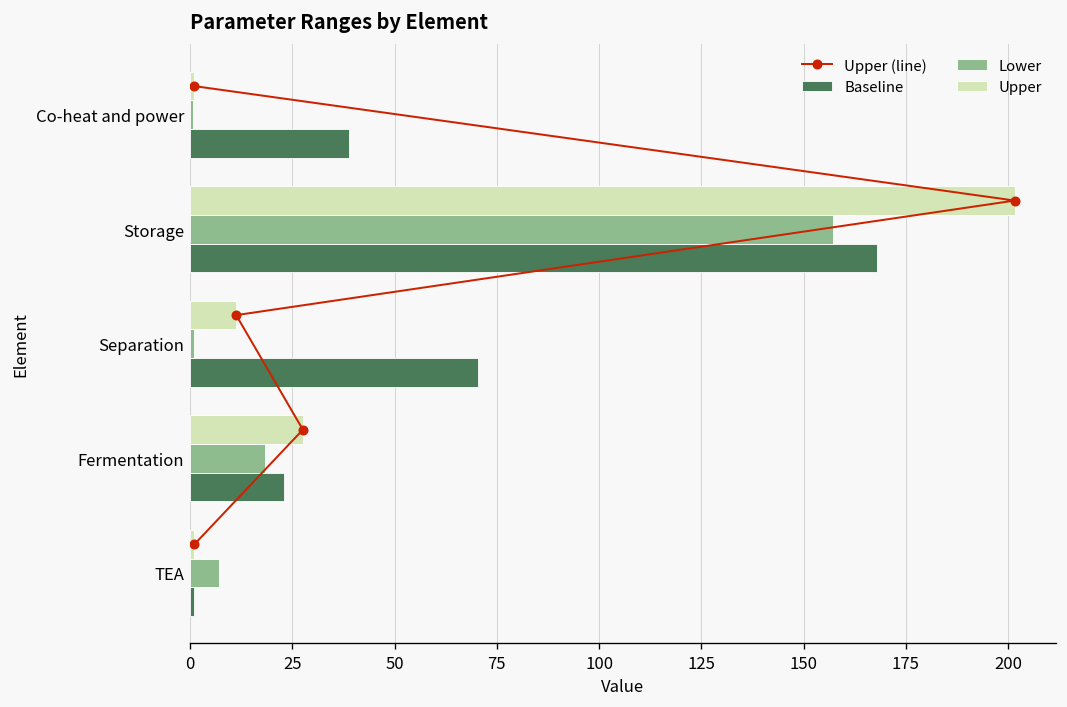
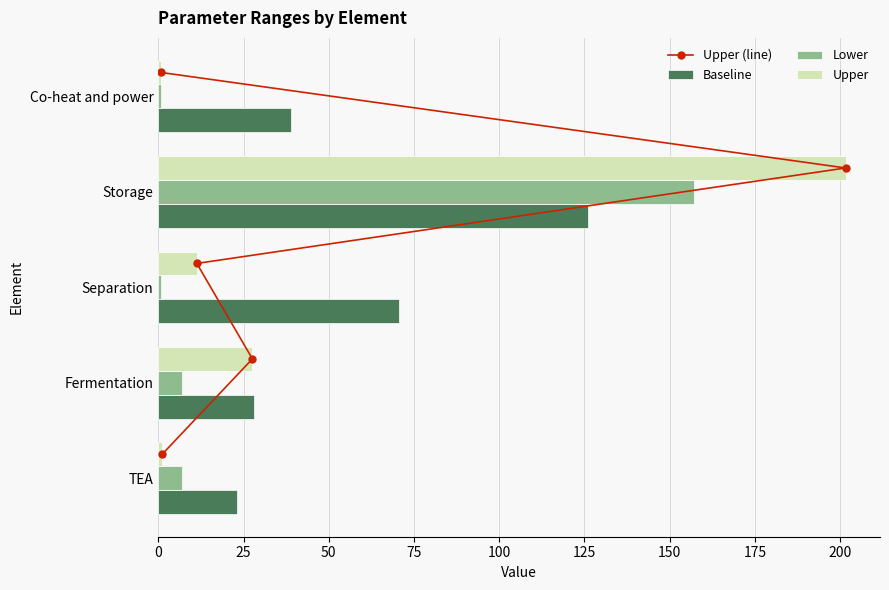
  {
    "Baseline": {
      "Co-heat and power": 39,
-     "Storage": 168,
+     "Storage": 126,
      "Separation": 71,
-     "Fermentation": 23,
-     "TEA": 1
+     "Fermentation": 28,
+     "TEA": 23
    },
    "Lower": {
      "Storage": 157,
      "Separation": 1,
-     "Fermentation": 18,
+     "Fermentation": 7,
      "TEA": 7
    },
    "Upper": {
      "Co-heat and power": 1,
      "Storage": 202,
      "Separation": 11,
      "Fermentation": 28,
      "TEA": 1
    }
  }
